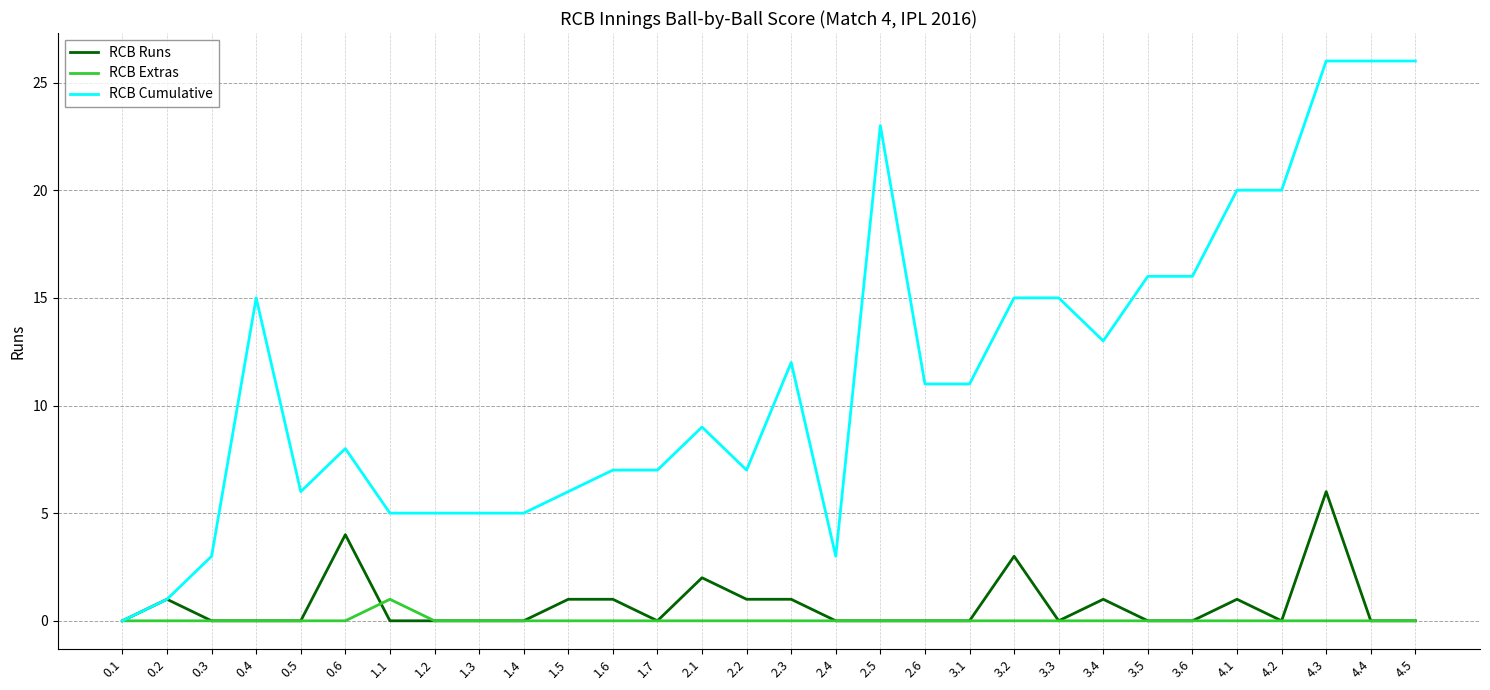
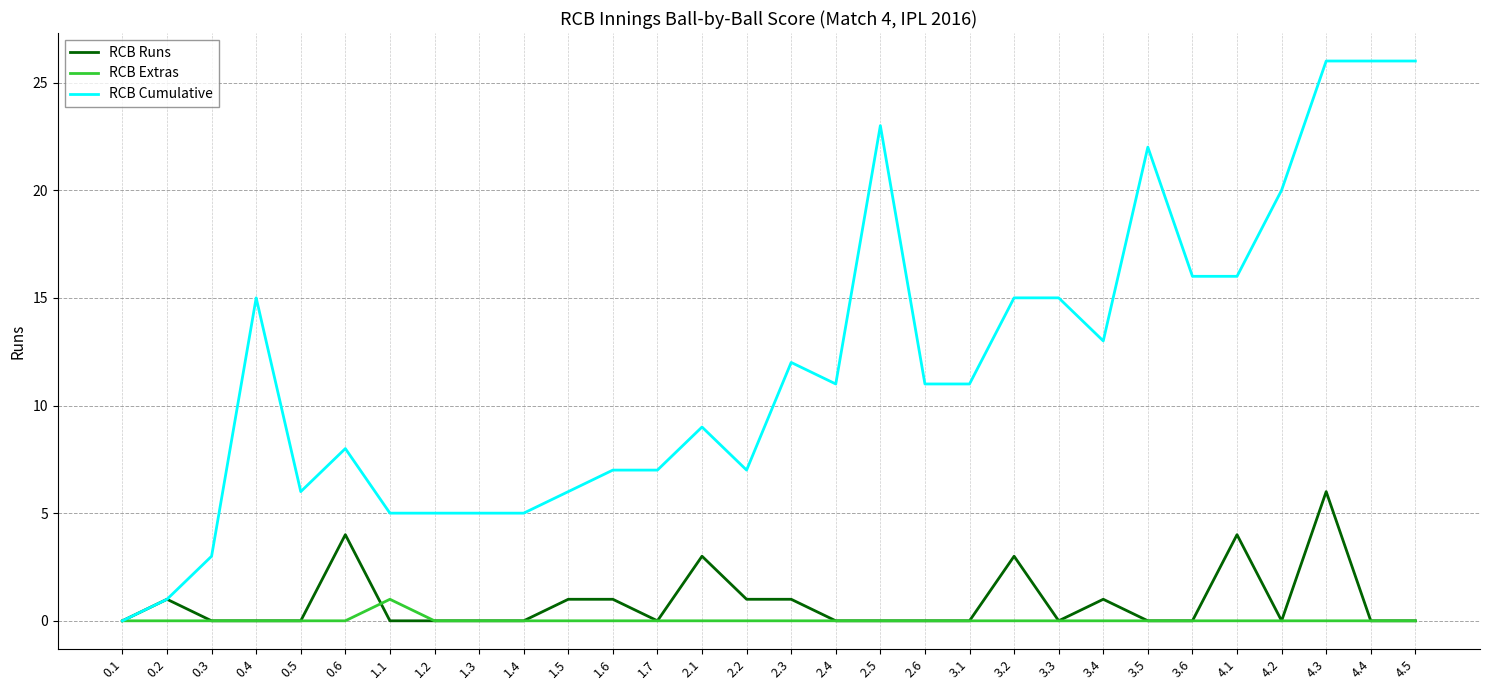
  {
    "RCB Runs": {
      "0.6": 4,
      "1.1": 0,
      "1.5": 1,
      "1.6": 1,
-     "2.1": 2,
+     "2.1": 3,
      "2.2": 1,
      "2.3": 1,
      "3.2": 3,
      "3.4": 1,
-     "4.1": 1,
+     "4.1": 4,
      "4.3": 6
    },
    "RCB Extras": {
      "0.2": 0,
      "0.6": 0,
      "1.1": 1,
      "1.5": 0,
      "1.6": 0,
      "2.1": 0,
      "2.2": 0,
      "2.3": 0,
      "3.2": 0,
      "3.4": 0,
      "4.1": 0,
      "4.3": 0
    },
    "RCB Cumulative": {
      "0.3": 3,
      "0.4": 15,
      "0.5": 6,
      "0.6": 8,
      "1.1": 5,
      "1.2": 5,
      "1.3": 5,
      "1.4": 5,
      "1.5": 6,
      "1.6": 7,
      "1.7": 7,
      "2.1": 9,
      "2.2": 7,
      "2.3": 12,
-     "2.4": 3,
+     "2.4": 11,
      "2.5": 23,
      "2.6": 11,
      "3.1": 11,
      "3.2": 15,
      "3.3": 15,
      "3.4": 13,
-     "3.5": 16,
+     "3.5": 22,
      "3.6": 16,
-     "4.1": 20,
+     "4.1": 16,
      "4.2": 20,
      "4.3": 26,
      "4.4": 26,
      "4.5": 26
    }
  }
